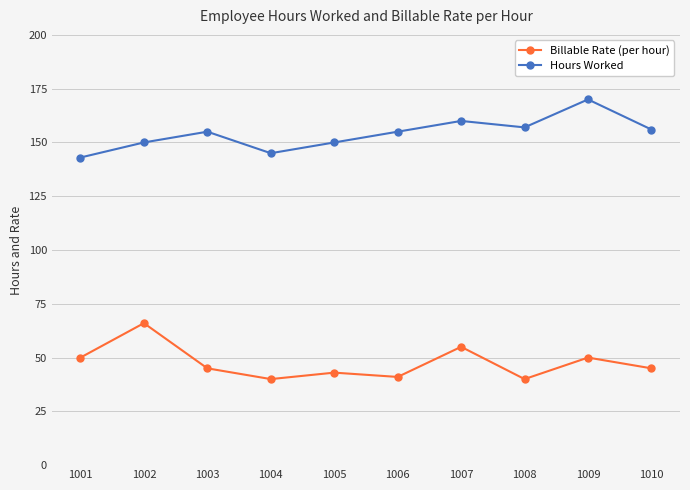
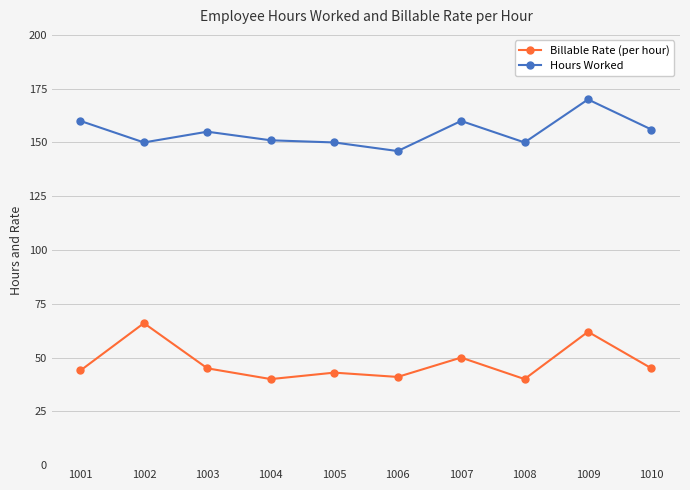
  {
    "Billable Rate (per hour)": {
-     "1001": 50,
+     "1001": 44,
      "1002": 66,
      "1003": 45,
      "1004": 40,
      "1005": 43,
      "1006": 41,
-     "1007": 55,
+     "1007": 50,
      "1008": 40,
-     "1009": 50,
+     "1009": 62,
      "1010": 45
    },
    "Hours Worked": {
-     "1001": 143,
+     "1001": 160,
      "1002": 150,
      "1003": 155,
-     "1004": 145,
+     "1004": 151,
      "1005": 150,
-     "1006": 155,
+     "1006": 146,
      "1007": 160,
-     "1008": 157,
+     "1008": 150,
      "1009": 170,
      "1010": 156
    }
  }
